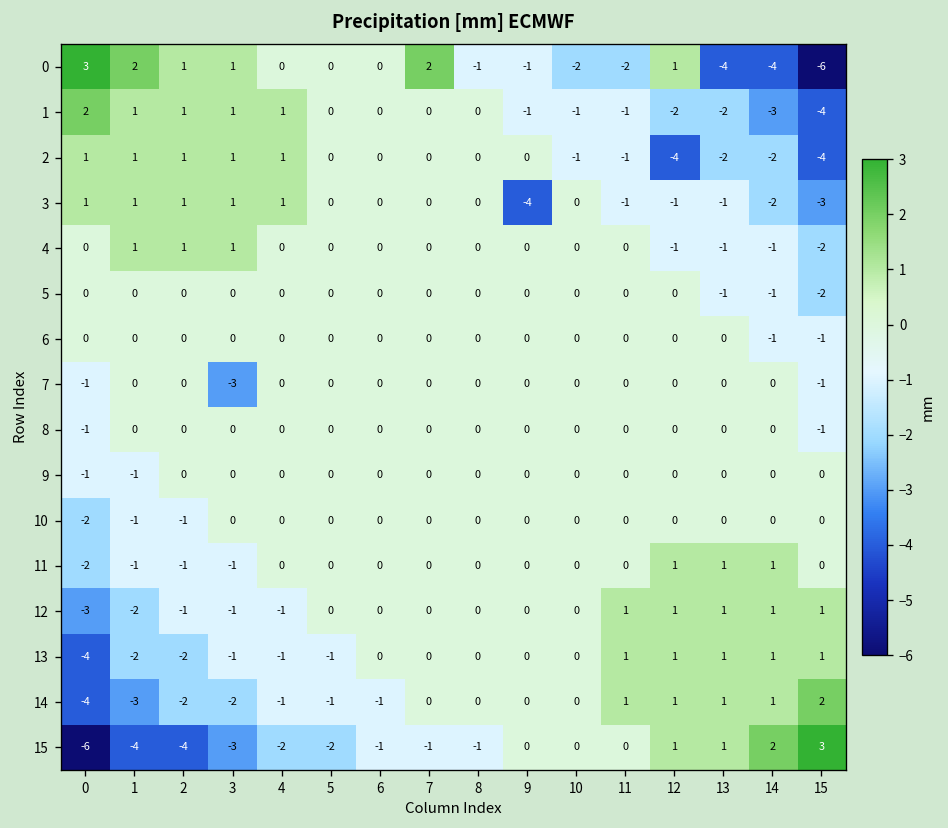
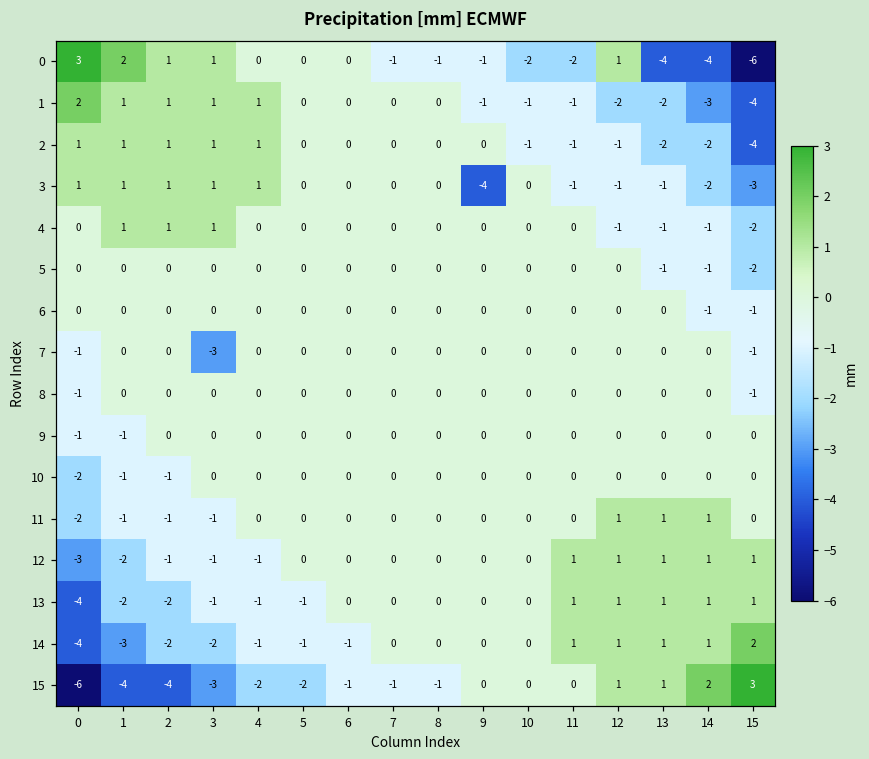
  {
    "0": {
      "0": 3,
      "1": 2,
      "2": 1,
      "3": 1,
      "4": 0,
      "5": 0,
      "6": 0,
-     "7": 2,
+     "7": -1,
      "8": -1,
      "9": -1,
      "10": -2,
      "11": -2,
      "12": 1,
      "13": -4,
      "14": -4,
      "15": -6
    },
    "2": {
      "0": 1,
      "1": 1,
      "2": 1,
      "3": 1,
      "4": 1,
      "5": 0,
      "6": 0,
      "7": 0,
      "8": 0,
      "9": 0,
      "10": -1,
      "11": -1,
-     "12": -4,
+     "12": -1,
      "13": -2,
      "14": -2,
      "15": -4
    }
  }
